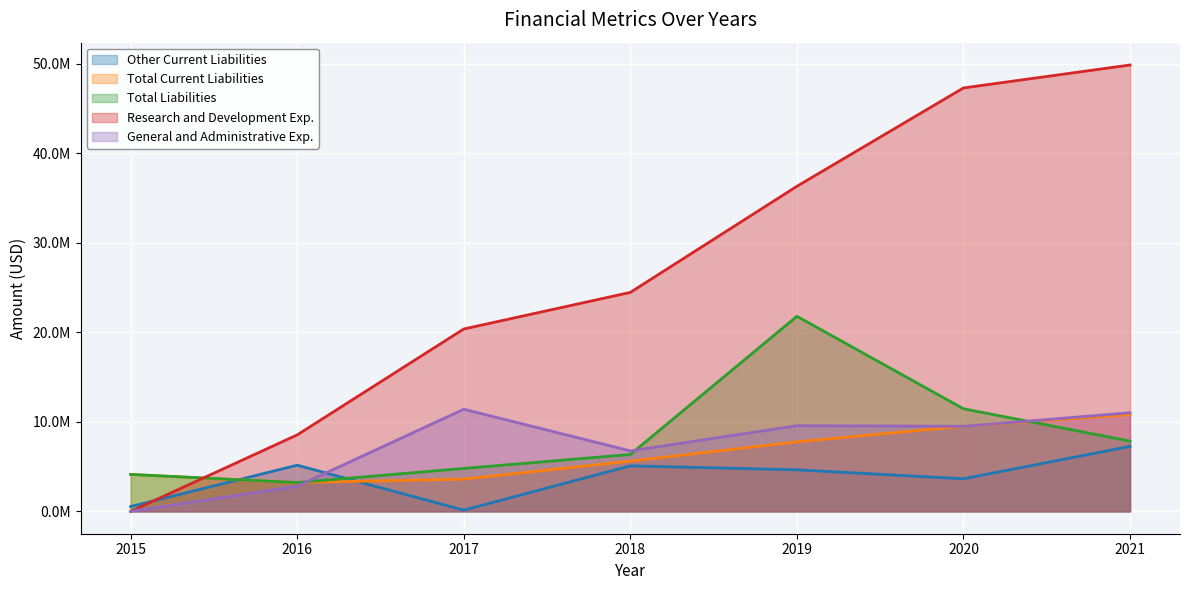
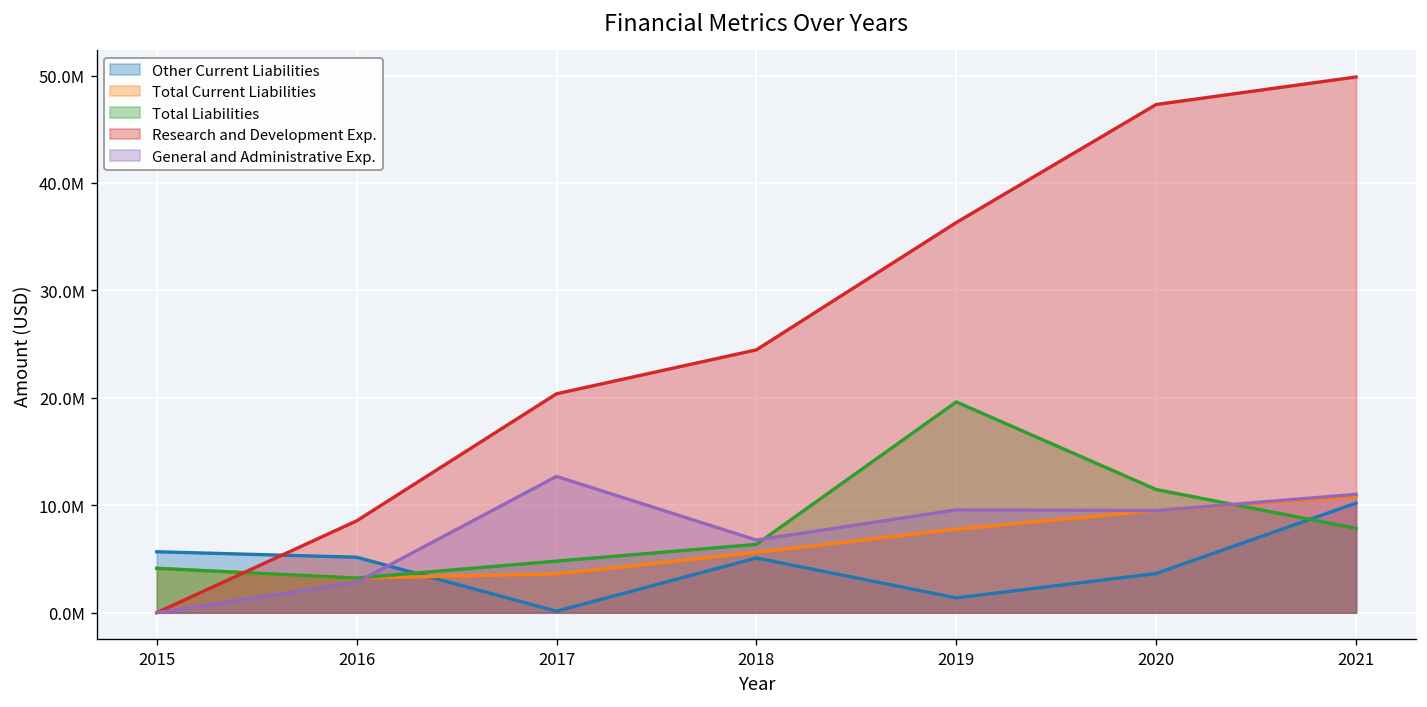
  {
    "Other Current Liabilities": {
-     "2015": 1000000,
+     "2015": 6000000,
      "2016": 5000000,
      "2017": 0,
      "2018": 5000000,
-     "2019": 5000000,
+     "2019": 1000000,
      "2020": 4000000,
-     "2021": 7000000
+     "2021": 10000000
    },
    "Total Liabilities": {
      "2017": 5000000,
      "2018": 6000000,
-     "2019": 22000000,
+     "2019": 20000000,
      "2020": 11000000,
      "2021": 8000000
    },
    "General and Administrative Exp.": {
      "2016": 3000000,
-     "2017": 11000000,
+     "2017": 13000000,
      "2018": 7000000,
      "2019": 10000000
    }
  }
